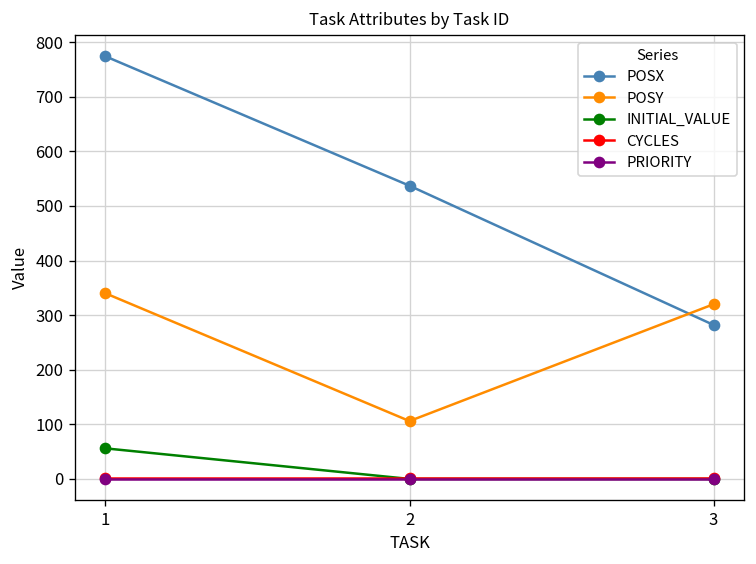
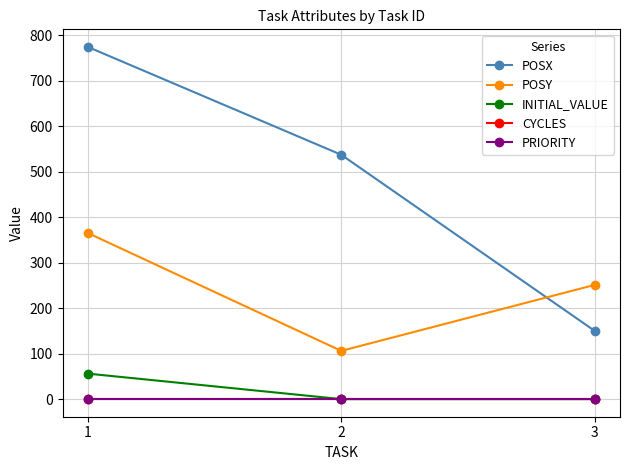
  {
    "POSX": {
      "1": 770,
      "2": 540,
-     "3": 280
+     "3": 150
    },
    "POSY": {
-     "1": 340,
+     "1": 370,
      "2": 110,
-     "3": 320
+     "3": 250
    },
    "INITIAL_VALUE": {
      "1": 60
    },
    "PRIORITY": {
      "1": 0
    }
  }
